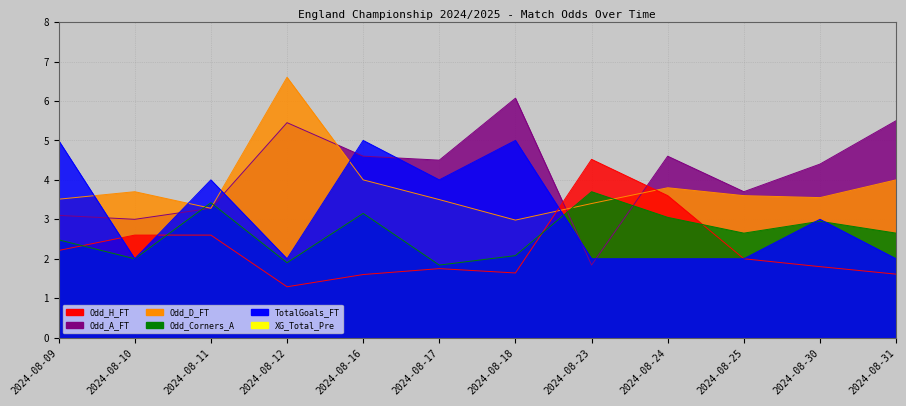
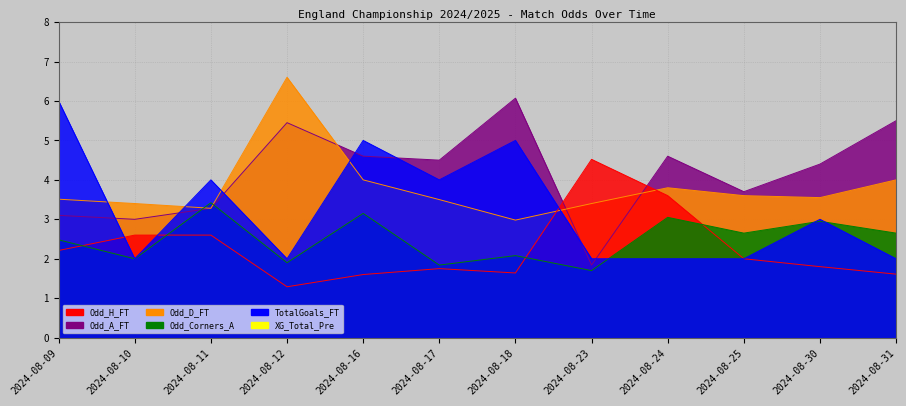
  {
    "Odd_A_FT": {
      "2024-08-09": 3.1,
      "2024-08-10": 3.0,
      "2024-08-12": 5.5,
      "2024-08-16": 4.6,
      "2024-08-17": 4.5,
      "2024-08-18": 6.1,
      "2024-08-23": 1.8,
      "2024-08-24": 4.6,
      "2024-08-25": 3.7,
      "2024-08-30": 4.4,
      "2024-08-31": 5.5
    },
    "Odd_D_FT": {
      "2024-08-09": 3.5,
-     "2024-08-10": 3.7,
+     "2024-08-10": 3.4,
      "2024-08-12": 6.6,
      "2024-08-16": 4.0,
      "2024-08-17": 3.5,
      "2024-08-18": 3.0,
      "2024-08-23": 3.4,
      "2024-08-24": 3.8,
      "2024-08-25": 3.6,
      "2024-08-30": 3.6,
      "2024-08-31": 4.0
    },
    "Odd_H_FT": {
      "2024-08-09": 2.2,
      "2024-08-10": 2.6,
      "2024-08-11": 2.6,
      "2024-08-12": 1.3,
      "2024-08-16": 1.6,
      "2024-08-17": 1.8,
      "2024-08-18": 1.6,
      "2024-08-23": 4.5,
      "2024-08-24": 3.6,
      "2024-08-30": 1.8,
      "2024-08-31": 1.6
    },
    "Odd_Corners_A": {
      "2024-08-09": 2.5,
      "2024-08-11": 3.4,
      "2024-08-12": 1.9,
      "2024-08-16": 3.2,
      "2024-08-17": 1.8,
      "2024-08-18": 2.1,
-     "2024-08-23": 3.7,
+     "2024-08-23": 1.7,
      "2024-08-24": 3.1,
      "2024-08-25": 2.7,
      "2024-08-31": 2.7
    },
    "TotalGoals_FT": {
-     "2024-08-09": 5,
+     "2024-08-09": 6,
      "2024-08-11": 4,
      "2024-08-12": 2,
      "2024-08-16": 5,
      "2024-08-17": 4,
      "2024-08-18": 5,
      "2024-08-23": 2,
      "2024-08-24": 2,
      "2024-08-31": 2
    },
    "XG_Total_Pre": {
      "2024-08-09": 0.0,
      "2024-08-10": 0.0,
      "2024-08-11": 0.0,
      "2024-08-12": 0.0,
      "2024-08-16": 0.0,
      "2024-08-17": 0.0,
      "2024-08-18": 0.0,
      "2024-08-23": 0.0,
      "2024-08-24": 0.0,
      "2024-08-25": 0.0,
      "2024-08-30": 0.0,
      "2024-08-31": 0.0
    }
  }
